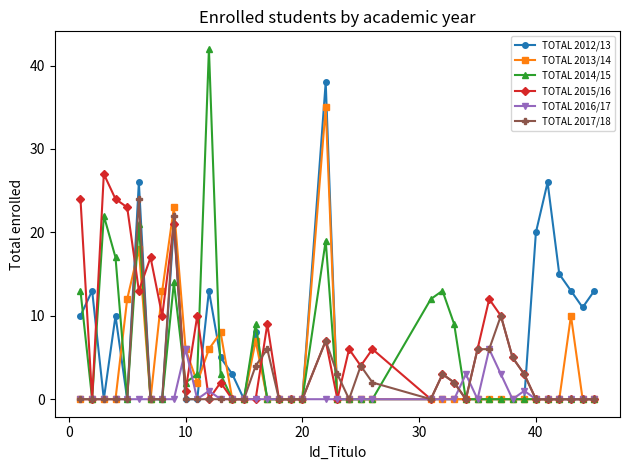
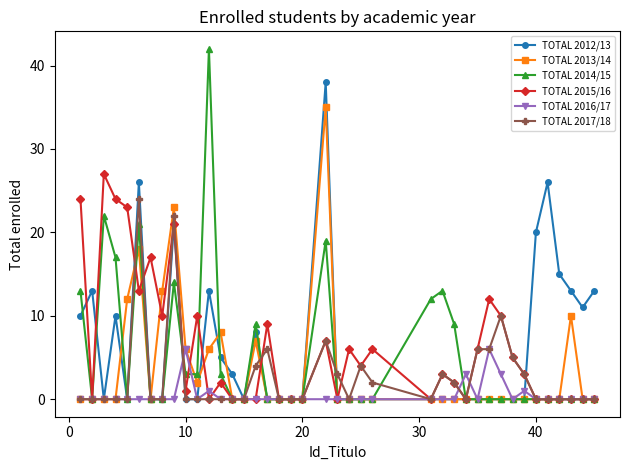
  {
    "TOTAL 2012/13": {
      "40": 20
    },
    "TOTAL 2014/15": {
-     "10": 2
+     "10": 3
    },
    "TOTAL 2015/16": {
      "10": 1
    }
  }
